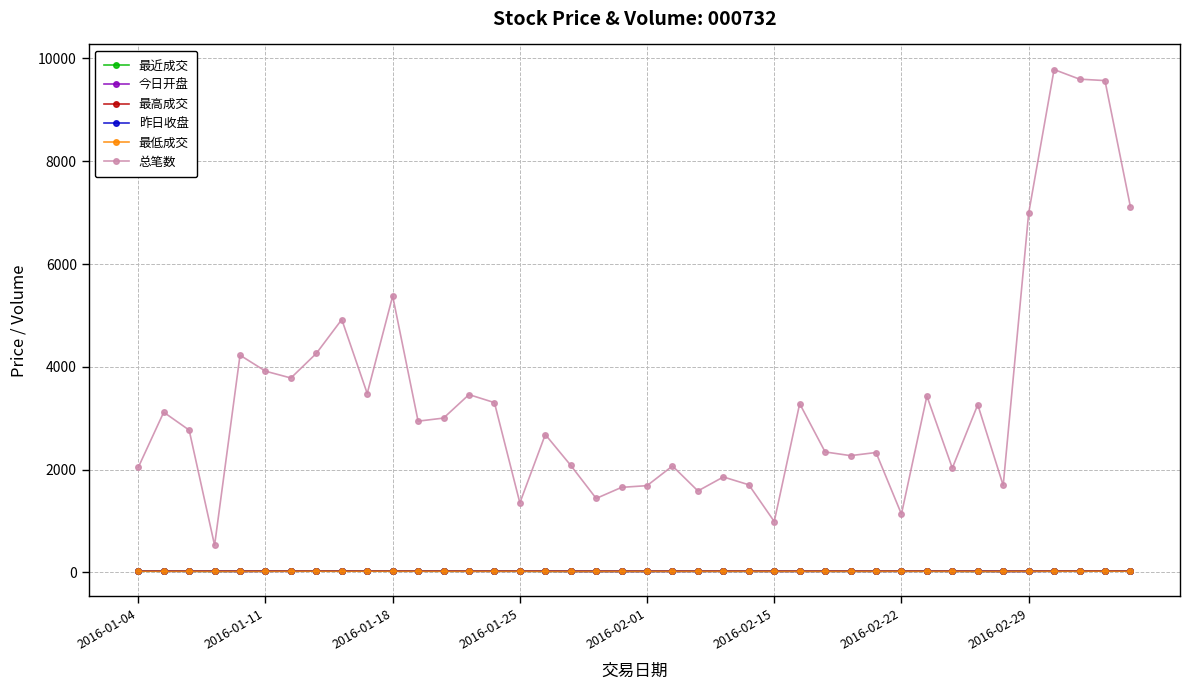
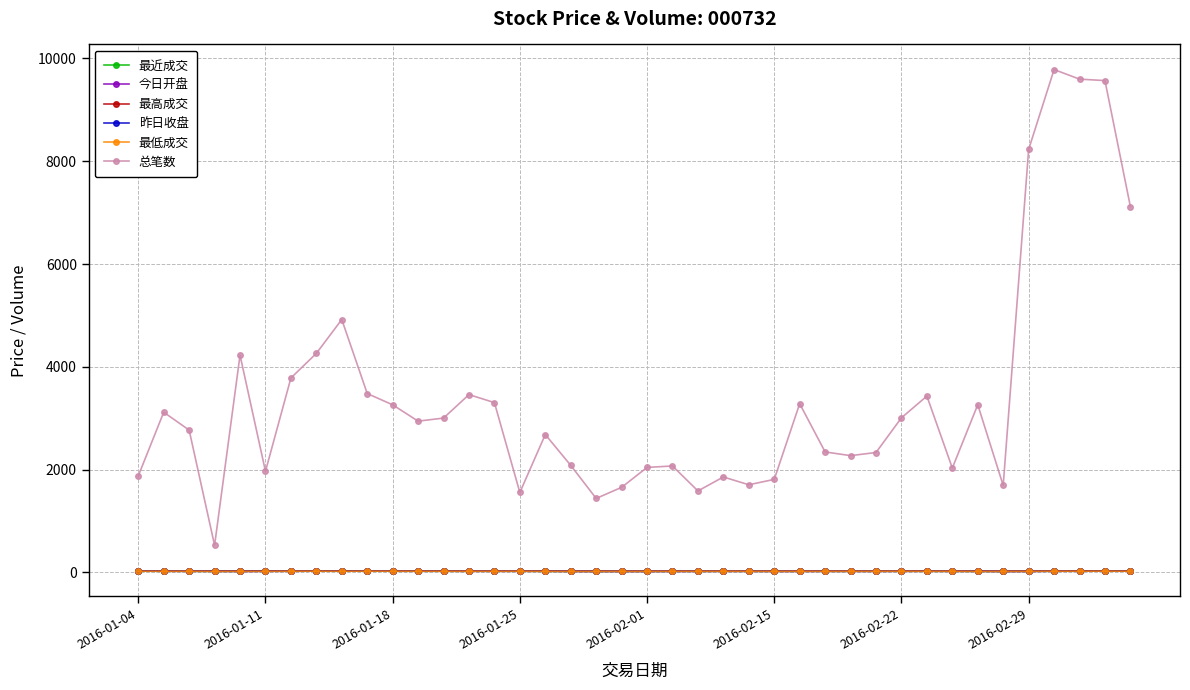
  {
    "最低成交": {
      "2016-01-04": 0,
      "2016-01-11": 0,
      "2016-01-18": 0,
      "2016-01-25": 0,
      "2016-02-01": 0,
      "2016-02-15": 0,
      "2016-02-22": 0,
      "2016-02-29": 0
    },
    "总笔数": {
-     "2016-01-04": 2000,
-     "2016-01-11": 3900,
-     "2016-01-18": 5400,
-     "2016-01-25": 1400,
-     "2016-02-01": 1700,
-     "2016-02-15": 1000,
-     "2016-02-22": 1100,
-     "2016-02-29": 7000
+     "2016-01-04": 1900,
+     "2016-01-11": 2000,
+     "2016-01-18": 3300,
+     "2016-01-25": 1600,
+     "2016-02-01": 2000,
+     "2016-02-15": 1800,
+     "2016-02-22": 3000,
+     "2016-02-29": 8200
    }
  }
